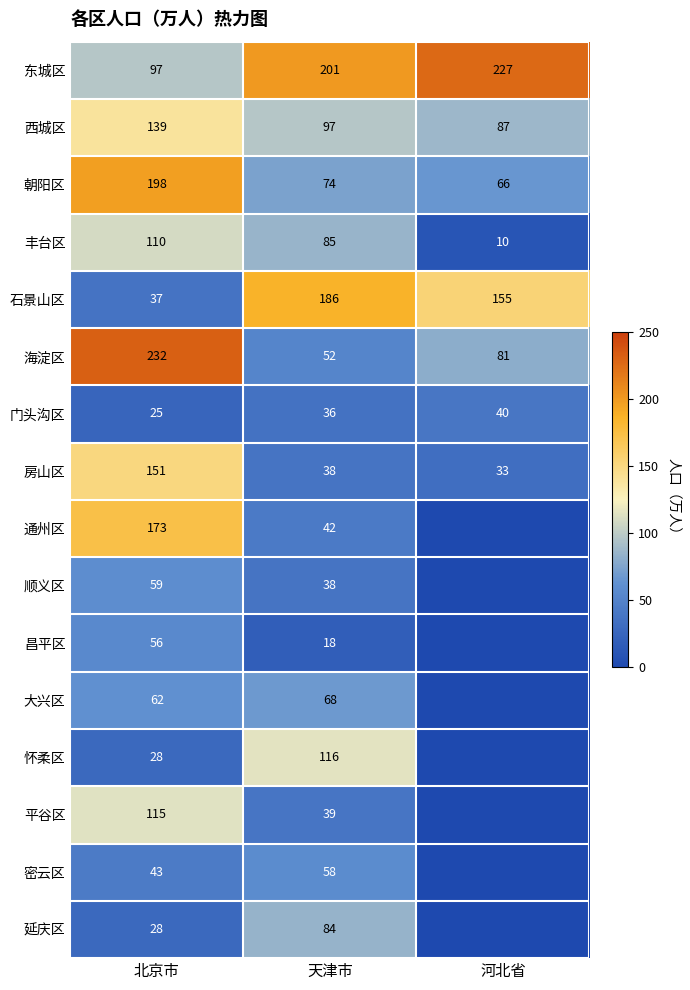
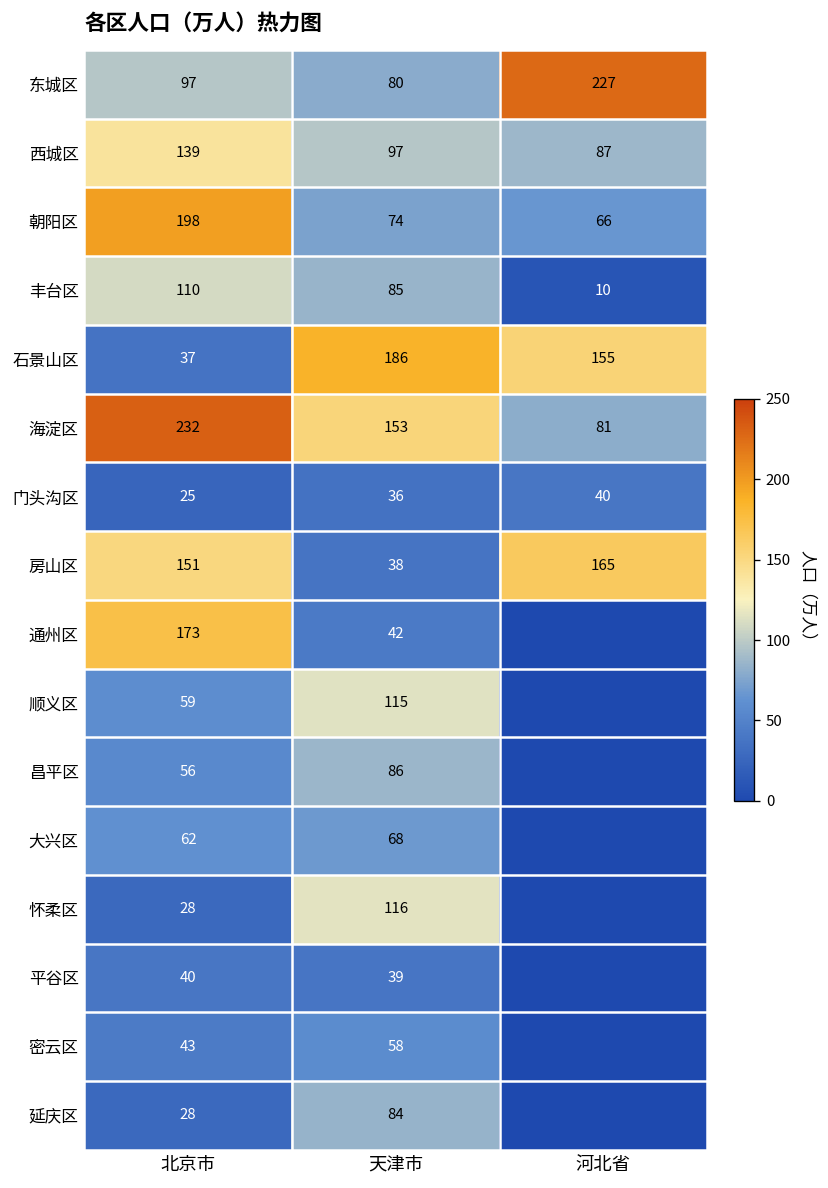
  {
    "东城区": {
      "北京市": 97,
-     "天津市": 201,
+     "天津市": 80,
      "河北省": 227
    },
    "西城区": {
      "北京市": 139,
      "天津市": 97,
      "河北省": 87
    },
    "朝阳区": {
      "北京市": 198,
      "天津市": 74,
      "河北省": 66
    },
    "丰台区": {
      "北京市": 110,
      "天津市": 85,
      "河北省": 10
    },
    "石景山区": {
      "北京市": 37,
      "天津市": 186,
      "河北省": 155
    },
    "海淀区": {
      "北京市": 232,
-     "天津市": 52,
+     "天津市": 153,
      "河北省": 81
    },
    "门头沟区": {
      "北京市": 25,
      "天津市": 36,
      "河北省": 40
    },
    "房山区": {
      "北京市": 151,
      "天津市": 38,
-     "河北省": 33
+     "河北省": 165
    },
    "通州区": {
      "北京市": 173,
      "天津市": 42
    },
    "顺义区": {
      "北京市": 59,
-     "天津市": 38
+     "天津市": 115
    },
    "昌平区": {
      "北京市": 56,
-     "天津市": 18
+     "天津市": 86
    },
    "大兴区": {
      "北京市": 62,
      "天津市": 68
    },
    "怀柔区": {
      "北京市": 28,
      "天津市": 116
    },
    "平谷区": {
-     "北京市": 115,
+     "北京市": 40,
      "天津市": 39
    },
    "密云区": {
      "北京市": 43,
      "天津市": 58
    },
    "延庆区": {
      "北京市": 28,
      "天津市": 84
    }
  }
